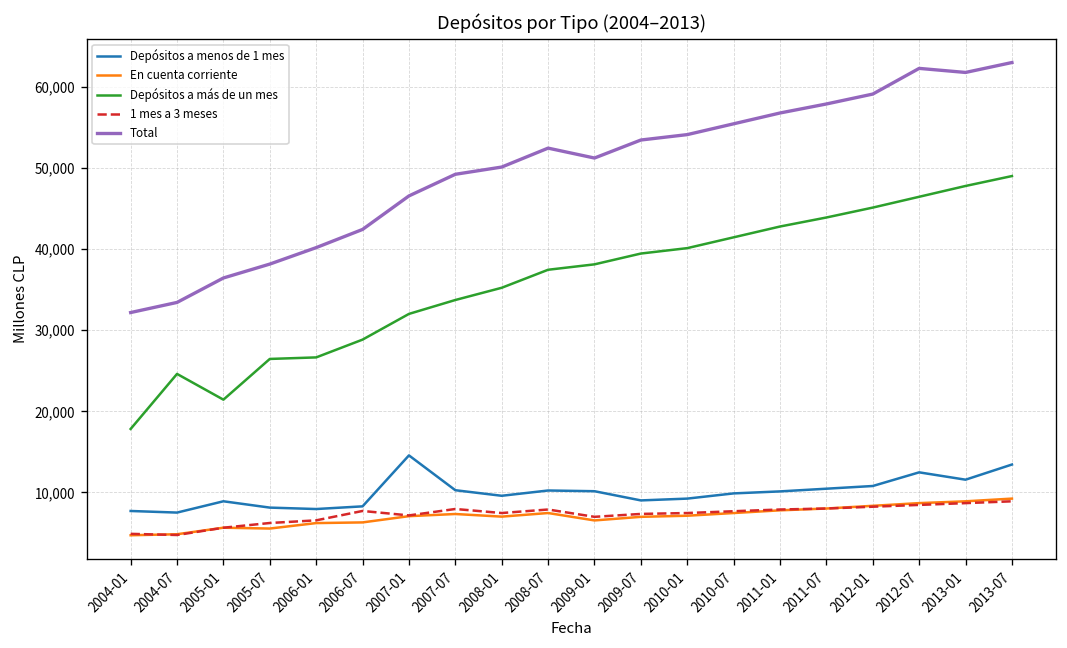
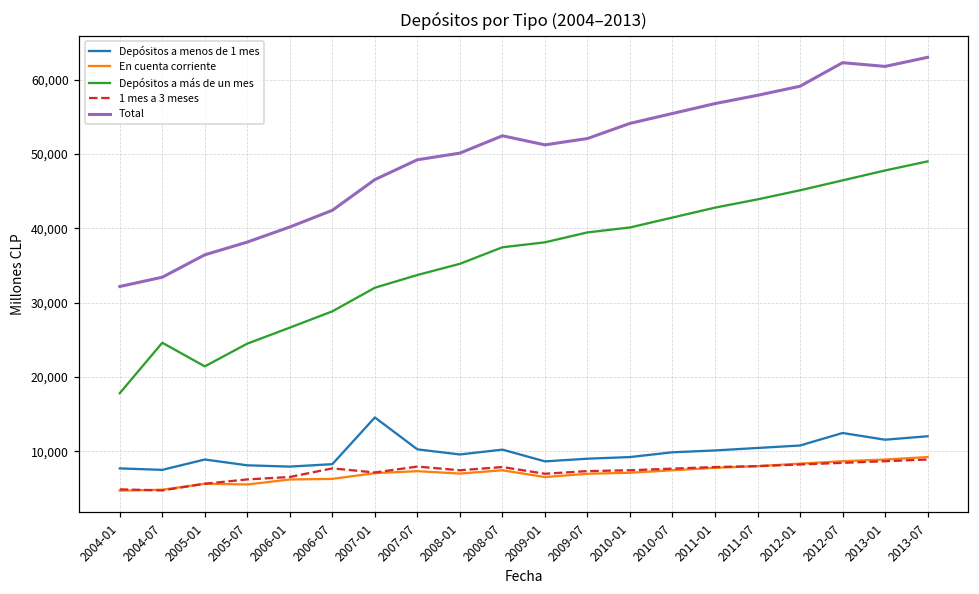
  {
    "Depósitos a menos de 1 mes": {
      "2004-01": "8,000",
      "2004-07": "8,000",
      "2005-01": "9,000",
      "2005-07": "8,000",
      "2006-01": "8,000",
      "2006-07": "8,000",
      "2007-01": "15,000",
      "2007-07": "10,000",
      "2008-01": "10,000",
      "2008-07": "10,000",
-     "2009-01": "10,000",
+     "2009-01": "9,000",
      "2009-07": "9,000",
      "2010-01": "9,000",
      "2010-07": "10,000",
      "2011-01": "10,000",
      "2011-07": "10,000",
      "2012-01": "11,000",
      "2012-07": "12,000",
      "2013-01": "12,000",
-     "2013-07": "13,000"
+     "2013-07": "12,000"
    },
    "En cuenta corriente": {
      "2005-07": "6,000",
      "2006-07": "6,000",
      "2007-07": "7,000",
      "2008-01": "7,000",
      "2008-07": "7,000",
      "2009-01": "7,000"
    },
    "Depósitos a más de un mes": {
      "2004-01": "18,000",
      "2004-07": "25,000",
      "2005-01": "21,000",
-     "2005-07": "26,000",
+     "2005-07": "24,000",
      "2006-01": "27,000",
      "2006-07": "29,000",
      "2007-01": "32,000",
      "2007-07": "34,000",
      "2008-01": "35,000",
      "2008-07": "37,000",
      "2009-01": "38,000",
      "2009-07": "39,000",
      "2010-01": "40,000",
      "2010-07": "41,000",
      "2011-01": "43,000",
      "2011-07": "44,000",
      "2012-01": "45,000",
      "2012-07": "46,000",
      "2013-01": "48,000",
      "2013-07": "49,000"
    },
    "1 mes a 3 meses": {
      "2005-07": "6,000",
      "2006-07": "8,000",
      "2007-07": "8,000",
      "2008-01": "7,000",
      "2008-07": "8,000",
      "2009-01": "7,000"
    },
    "Total": {
      "2004-01": "32,000",
      "2004-07": "33,000",
      "2005-01": "36,000",
      "2005-07": "38,000",
      "2006-01": "40,000",
      "2006-07": "42,000",
      "2007-01": "47,000",
      "2007-07": "49,000",
      "2008-01": "50,000",
      "2008-07": "52,000",
      "2009-01": "51,000",
-     "2009-07": "53,000",
+     "2009-07": "52,000",
      "2010-01": "54,000",
      "2010-07": "55,000",
      "2011-01": "57,000",
      "2011-07": "58,000",
      "2012-01": "59,000",
      "2012-07": "62,000",
      "2013-01": "62,000",
      "2013-07": "63,000"
    }
  }
